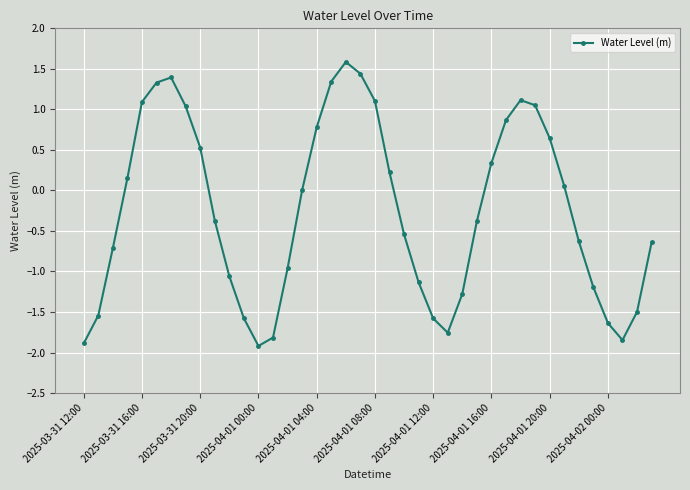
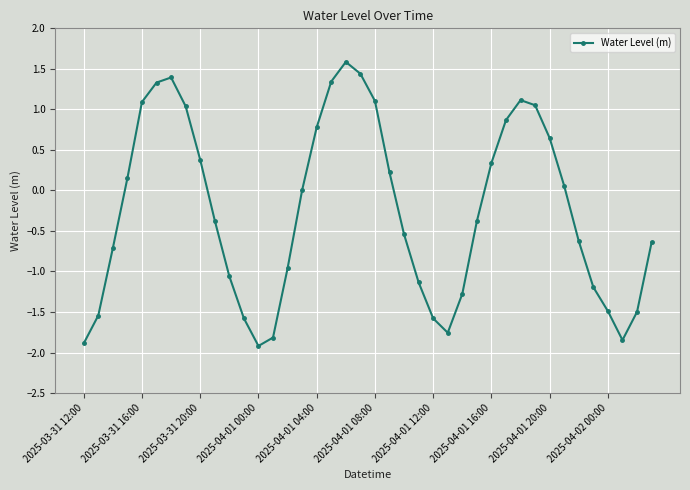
  {
    "2025-03-31 12:00": -1.9,
    "2025-03-31 16:00": 1.1,
-   "2025-03-31 20:00": 0.5,
+   "2025-03-31 20:00": 0.4,
    "2025-04-01 00:00": -1.9,
    "2025-04-01 04:00": 0.8,
    "2025-04-01 08:00": 1.1,
    "2025-04-01 12:00": -1.6,
    "2025-04-01 16:00": 0.3,
    "2025-04-01 20:00": 0.6,
-   "2025-04-02 00:00": -1.6
+   "2025-04-02 00:00": -1.5
  }
